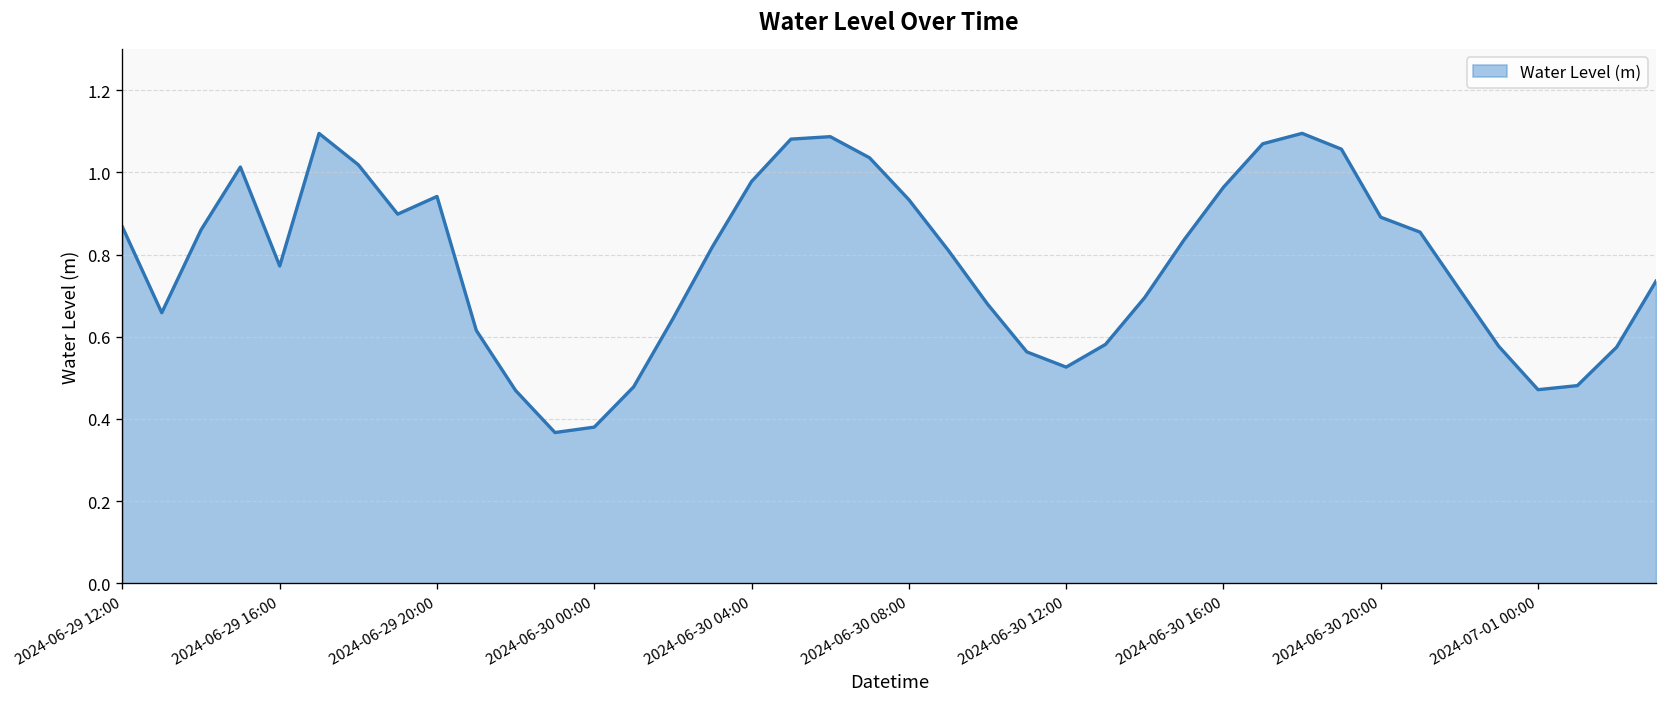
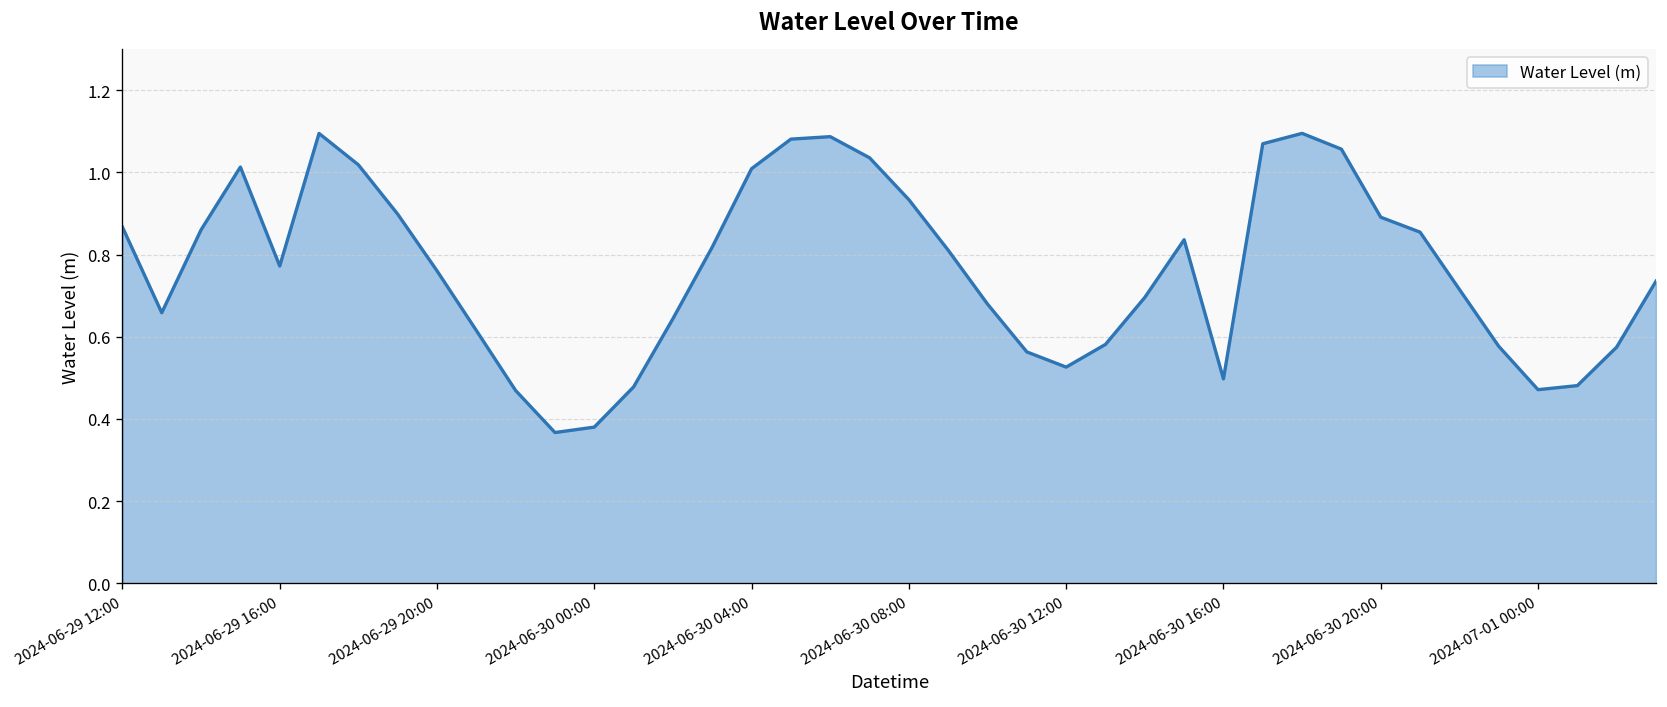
  {
    "2024-06-29 12:00": 0.87,
    "2024-06-29 16:00": 0.77,
-   "2024-06-29 20:00": 0.94,
+   "2024-06-29 20:00": 0.76,
    "2024-06-30 00:00": 0.38,
-   "2024-06-30 04:00": 0.98,
+   "2024-06-30 04:00": 1.01,
    "2024-06-30 08:00": 0.93,
    "2024-06-30 12:00": 0.53,
-   "2024-06-30 16:00": 0.96,
+   "2024-06-30 16:00": 0.50,
    "2024-06-30 20:00": 0.89,
    "2024-07-01 00:00": 0.47
  }
